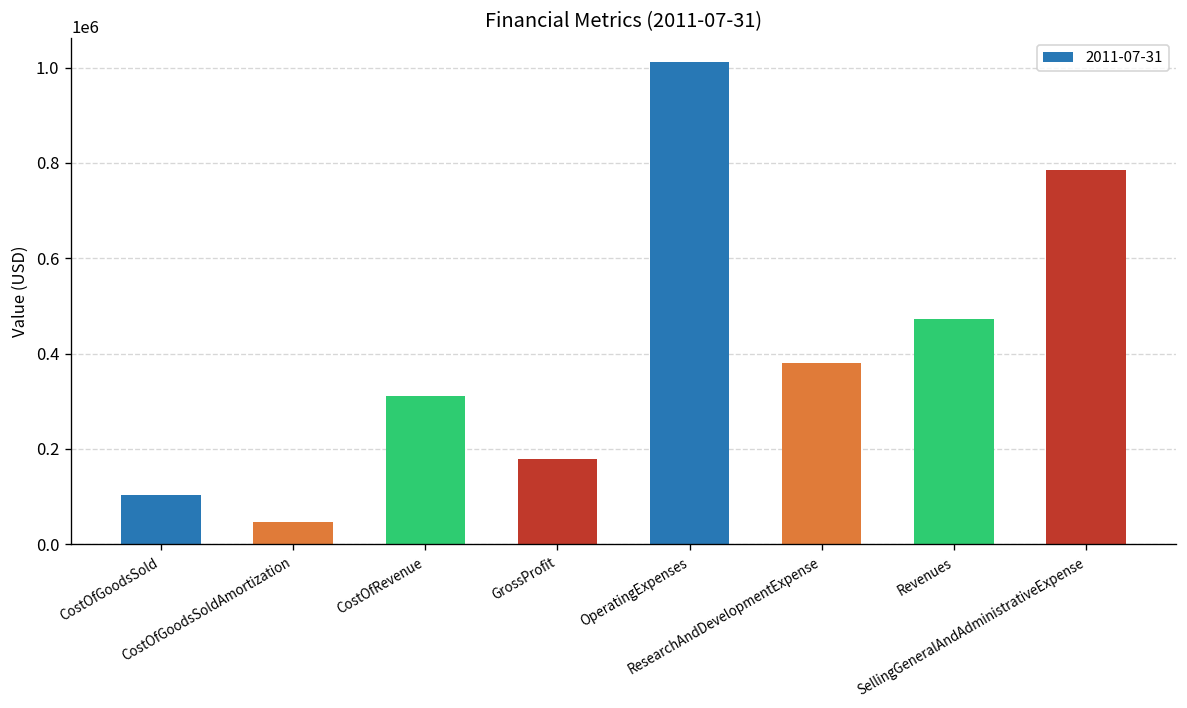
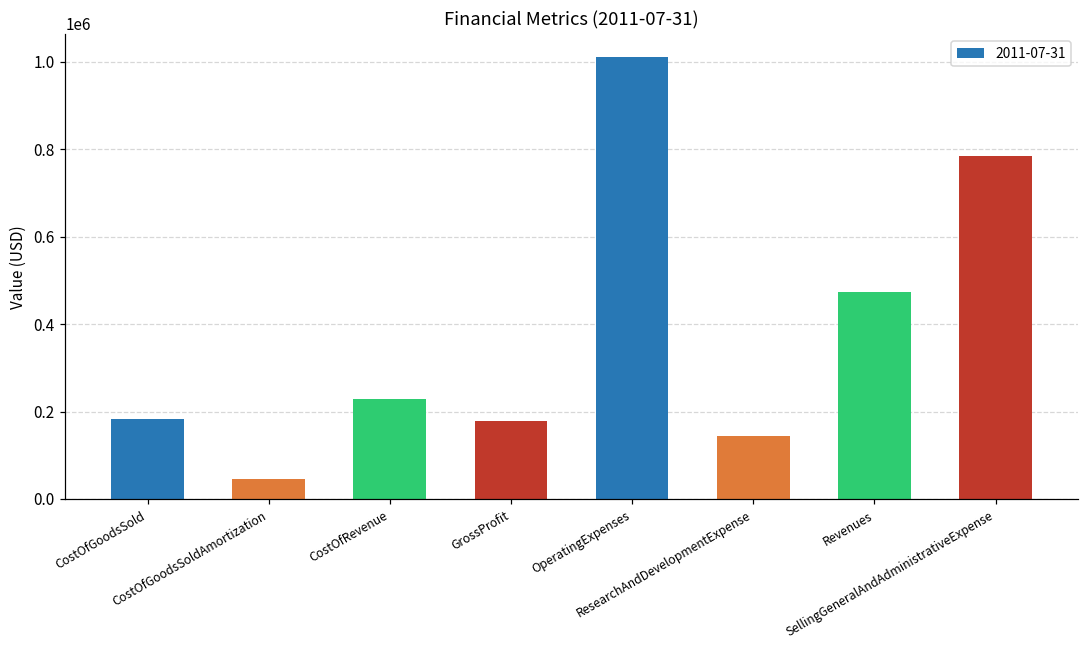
  {
-   "CostOfGoodsSold": 100000,
+   "CostOfGoodsSold": 180000,
    "CostOfGoodsSoldAmortization": 50000,
-   "CostOfRevenue": 310000,
+   "CostOfRevenue": 230000,
    "GrossProfit": 180000,
    "OperatingExpenses": 1010000,
-   "ResearchAndDevelopmentExpense": 380000,
+   "ResearchAndDevelopmentExpense": 150000,
    "Revenues": 470000,
    "SellingGeneralAndAdministrativeExpense": 790000
  }
